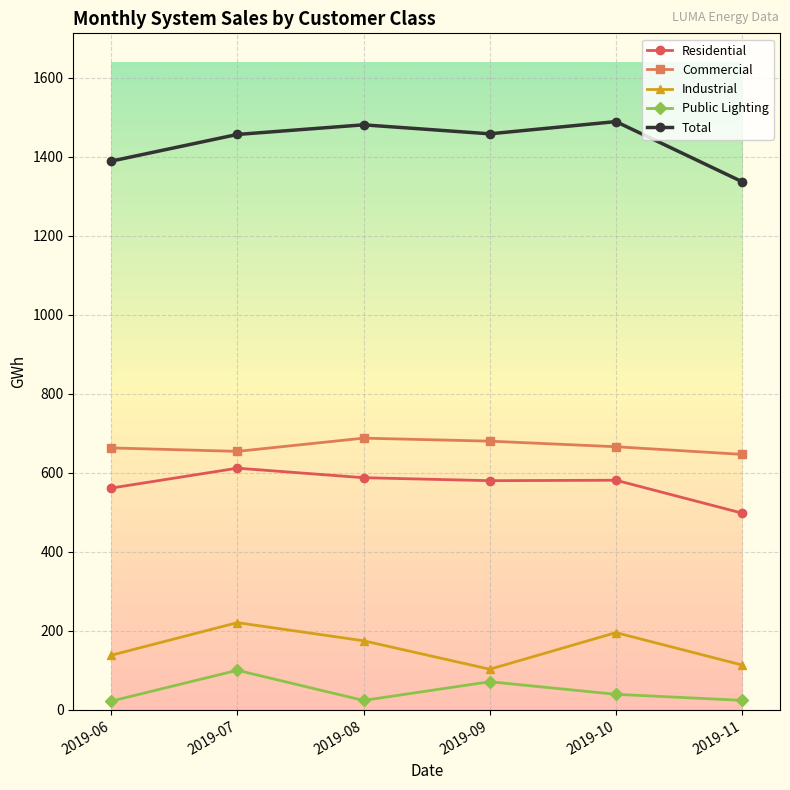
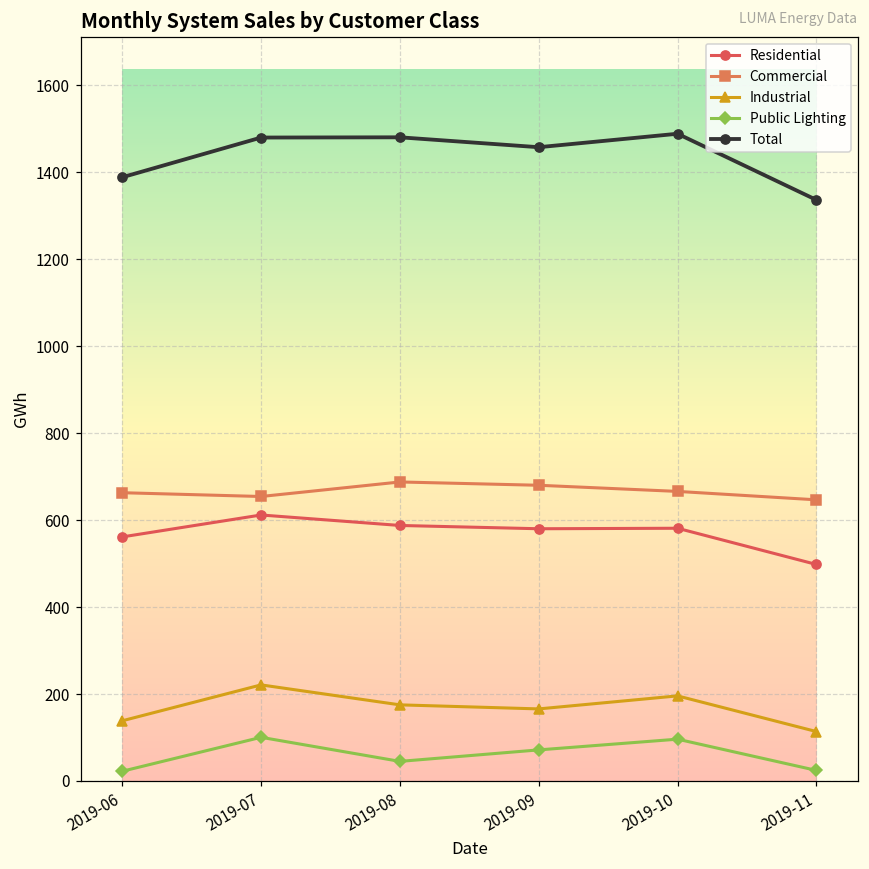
  {
    "Industrial": {
      "2019-06": 140,
      "2019-07": 220,
      "2019-08": 180,
-     "2019-09": 100,
+     "2019-09": 170,
      "2019-10": 200,
      "2019-11": 110
    },
    "Public Lighting": {
      "2019-06": 20,
      "2019-07": 100,
-     "2019-08": 20,
+     "2019-08": 50,
      "2019-09": 70,
-     "2019-10": 40,
+     "2019-10": 100,
      "2019-11": 20
    },
    "Total": {
      "2019-06": 1390,
-     "2019-07": 1460,
+     "2019-07": 1480,
      "2019-08": 1480,
      "2019-09": 1460,
      "2019-10": 1490,
      "2019-11": 1340
    }
  }
